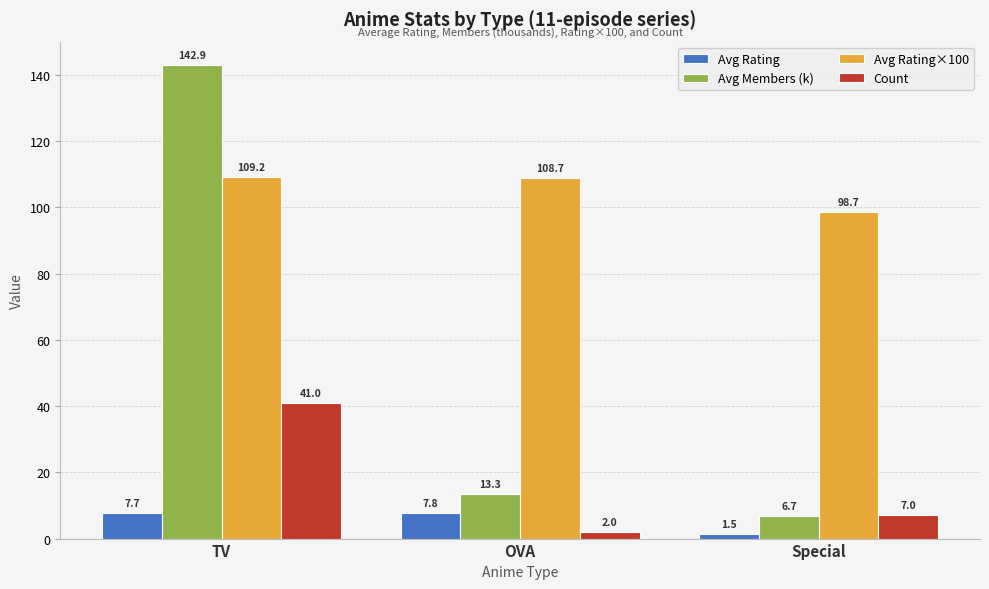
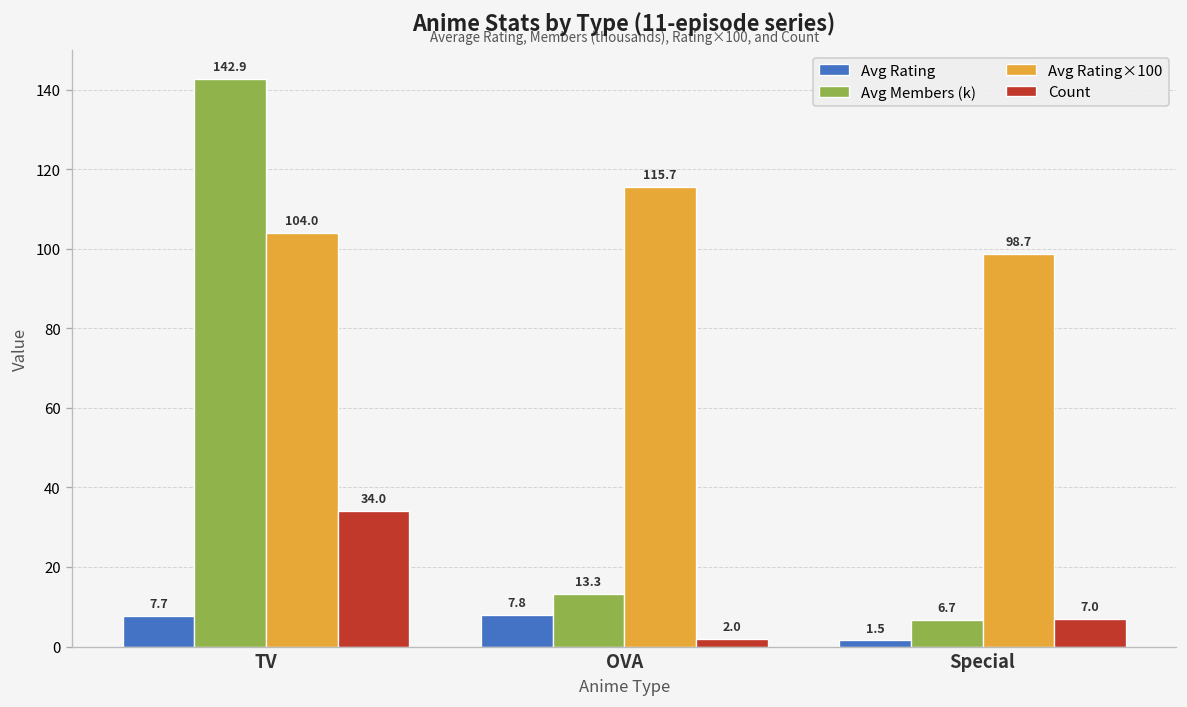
  {
    "Avg Rating": {
      "TV": 7.7,
      "OVA": 7.8,
      "Special": 1.5
    },
    "Avg Members (k)": {
      "TV": 142.9,
      "OVA": 13.3,
      "Special": 6.7
    },
    "Avg Rating×100": {
-     "TV": 109.2,
-     "OVA": 108.7,
+     "TV": 104.0,
+     "OVA": 115.7,
      "Special": 98.7
    },
    "Count": {
-     "TV": 41.0,
+     "TV": 34.0,
      "OVA": 2.0,
      "Special": 7.0
    }
  }
